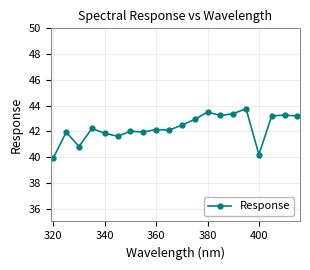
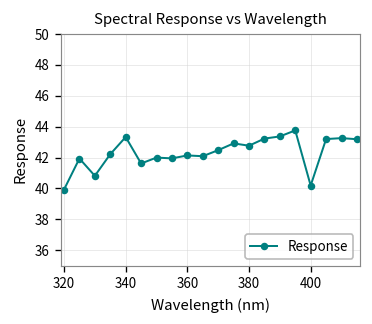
  {
    "320": 39.9,
-   "340": 41.9,
+   "340": 43.3,
    "360": 42.1,
-   "380": 43.5,
+   "380": 42.8,
    "400": 40.2
  }
